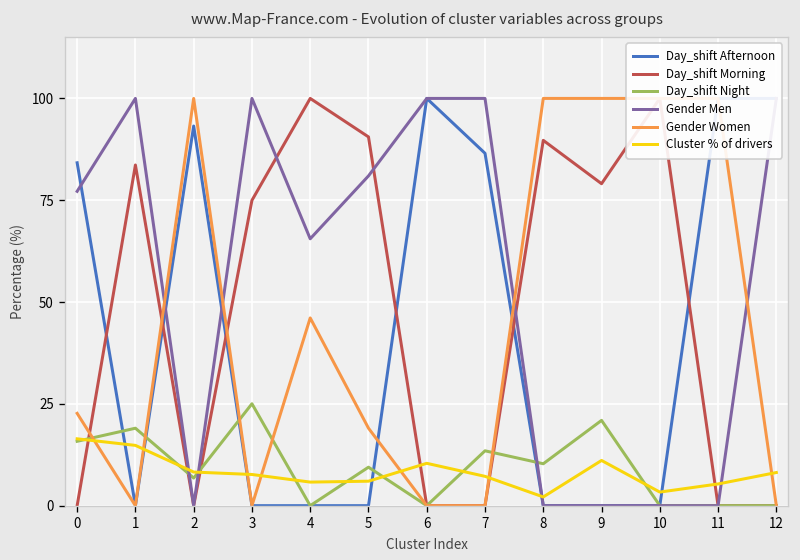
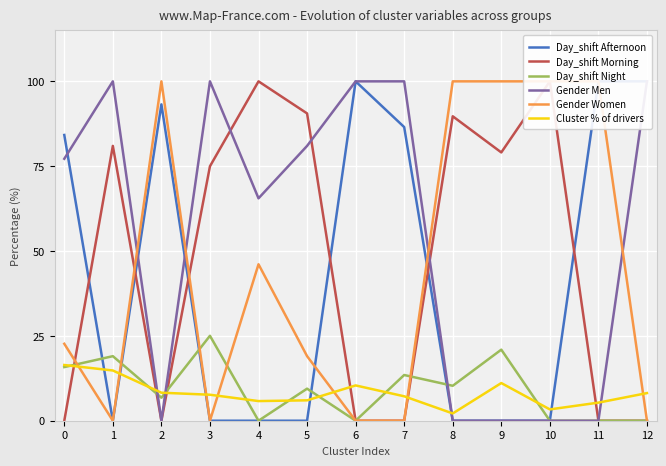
  {
    "Day_shift Afternoon": {
      "0": 84,
      "2": 93,
      "5": 0,
      "7": 87
    },
    "Day_shift Morning": {
      "0": 0,
-     "1": 84,
+     "1": 81,
      "3": 75,
      "4": 100,
      "5": 91,
      "8": 90,
      "9": 79
    },
    "Day_shift Night": {
      "1": 19,
      "2": 7,
      "3": 25,
      "5": 9,
      "7": 13,
      "8": 10,
      "9": 21
    },
    "Gender Men": {
      "0": 77,
      "1": 100,
      "3": 100,
      "4": 66,
      "5": 81,
      "7": 100
    },
    "Gender Women": {
      "0": 23,
      "2": 100,
      "4": 46,
      "5": 19,
      "8": 100,
      "9": 100
    },
    "Cluster % of drivers": {
      "1": 15,
      "2": 8,
      "3": 8,
      "4": 6,
      "5": 6,
      "6": 10,
      "7": 7,
      "8": 2,
      "9": 11,
      "10": 3,
      "11": 5,
      "12": 8
    }
  }
